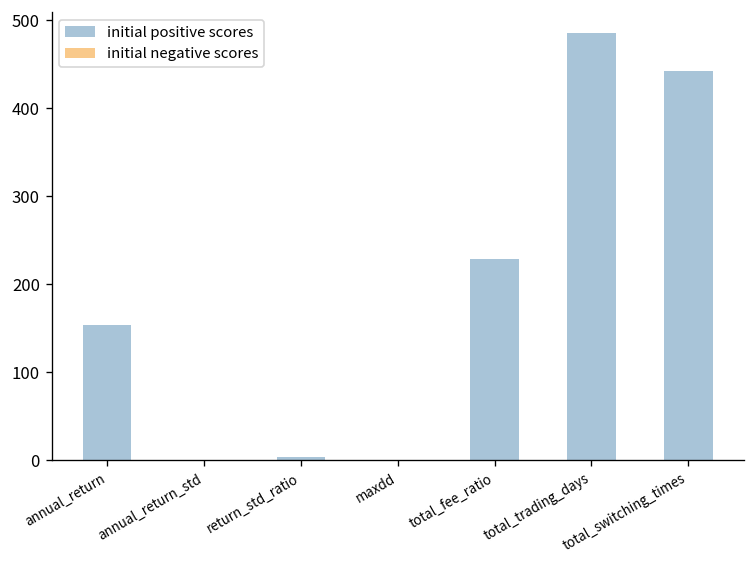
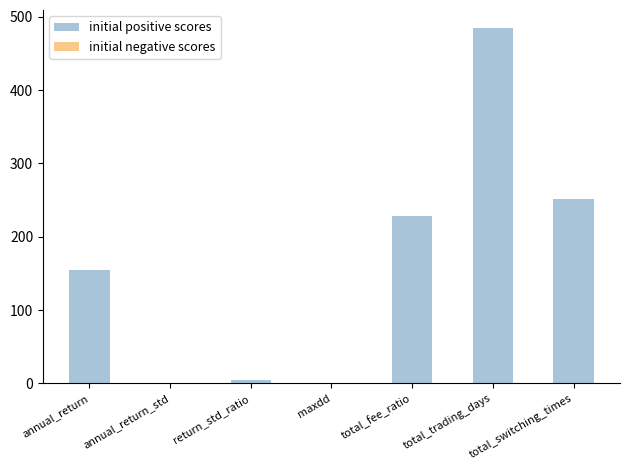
  {
    "initial positive scores": {
      "annual_return": 150,
      "return_std_ratio": 0,
      "total_fee_ratio": 230,
      "total_trading_days": 490,
-     "total_switching_times": 440
+     "total_switching_times": 250
    },
    "initial negative scores": {
      "annual_return": 0,
      "annual_return_std": 0,
      "return_std_ratio": 0,
      "maxdd": 0,
      "total_fee_ratio": 0,
      "total_trading_days": 0,
      "total_switching_times": 0
    }
  }
